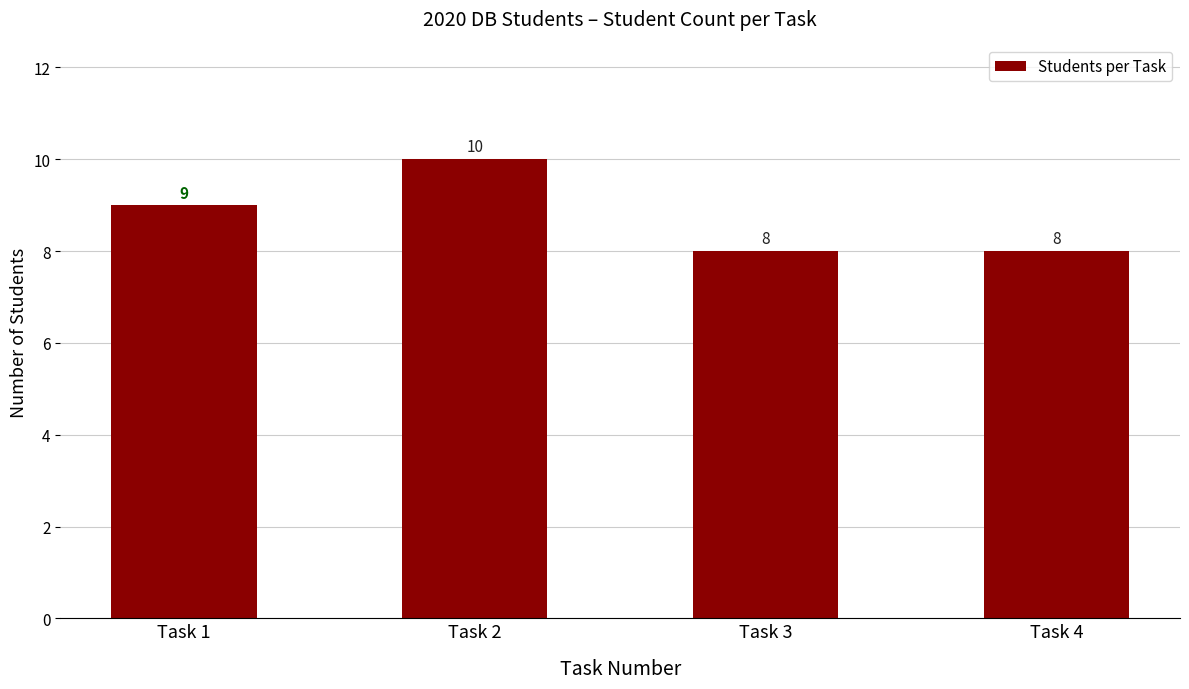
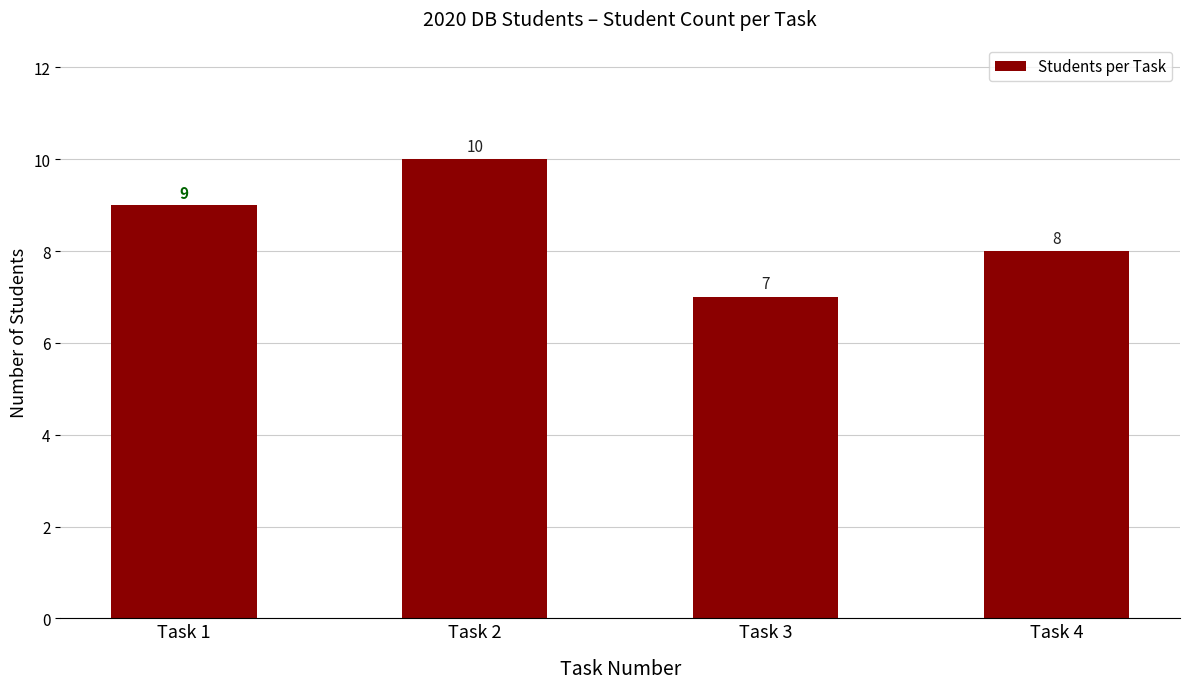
  {
    "Task 1": 9,
    "Task 2": 10,
-   "Task 3": 8,
+   "Task 3": 7,
    "Task 4": 8
  }
